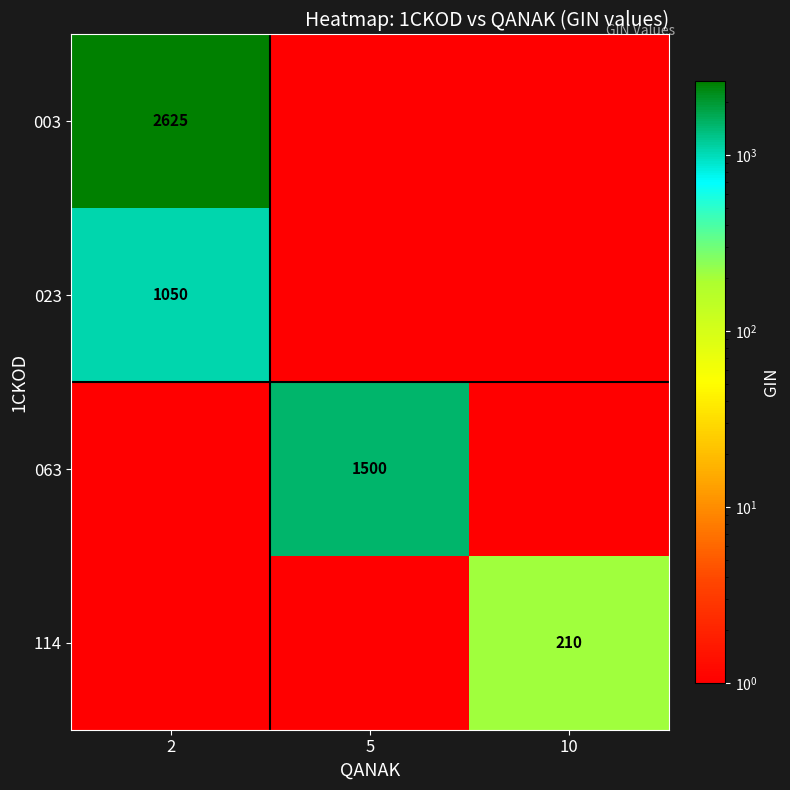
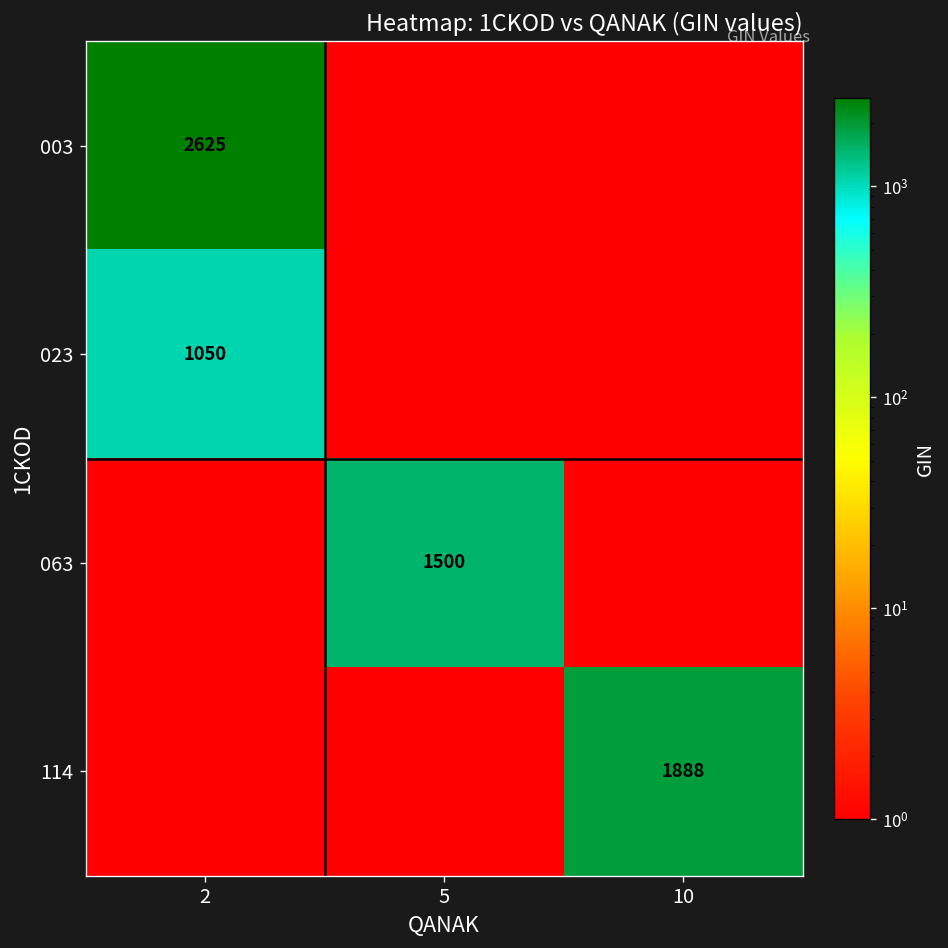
  {
    "003": {
      "2": 2625
    },
    "023": {
      "2": 1050
    },
    "063": {
      "5": 1500
    },
    "114": {
-     "10": 210
+     "10": 1888
    }
  }
